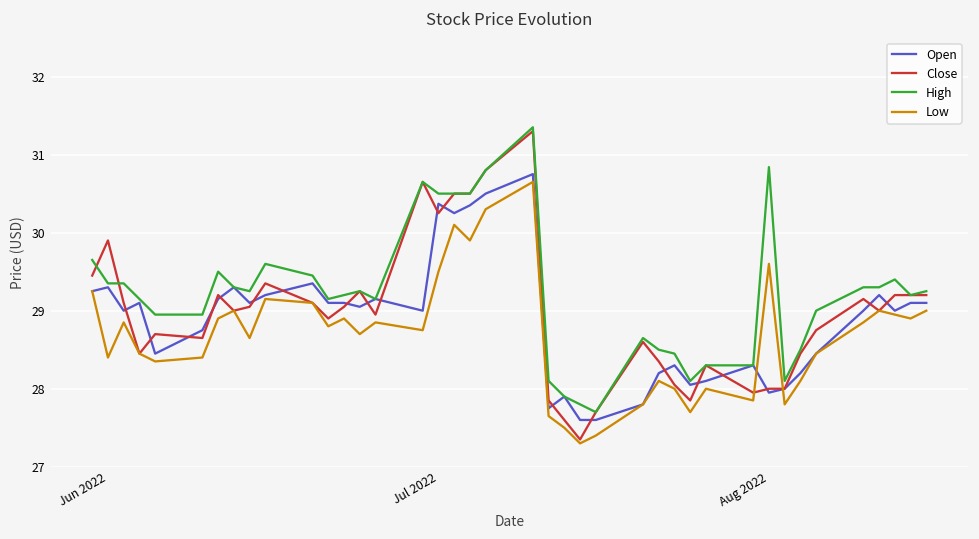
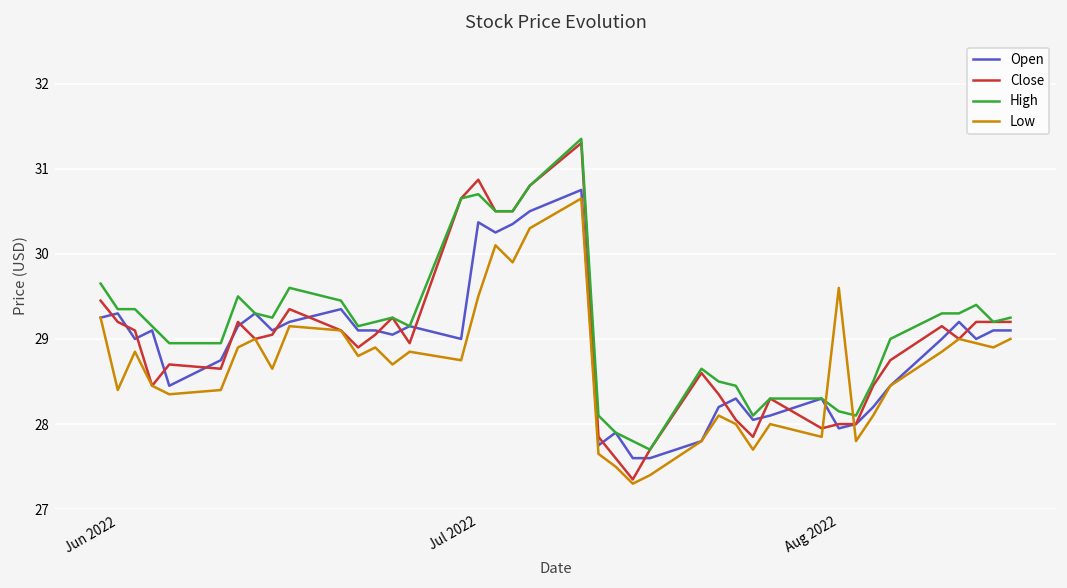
  {
    "Open": {
      "Jun 2022": 29.3,
      "Jul 2022": 30.4,
      "Aug 2022": 28.0
    },
    "Close": {
-     "Jun 2022": 29.9,
-     "Jul 2022": 30.3,
+     "Jun 2022": 29.2,
+     "Jul 2022": 30.9,
      "Aug 2022": 28.0
    },
    "High": {
      "Jun 2022": 29.4,
-     "Jul 2022": 30.5,
-     "Aug 2022": 30.8
+     "Jul 2022": 30.7,
+     "Aug 2022": 28.2
    },
    "Low": {
      "Jun 2022": 28.4,
      "Jul 2022": 29.5,
      "Aug 2022": 29.6
    }
  }
